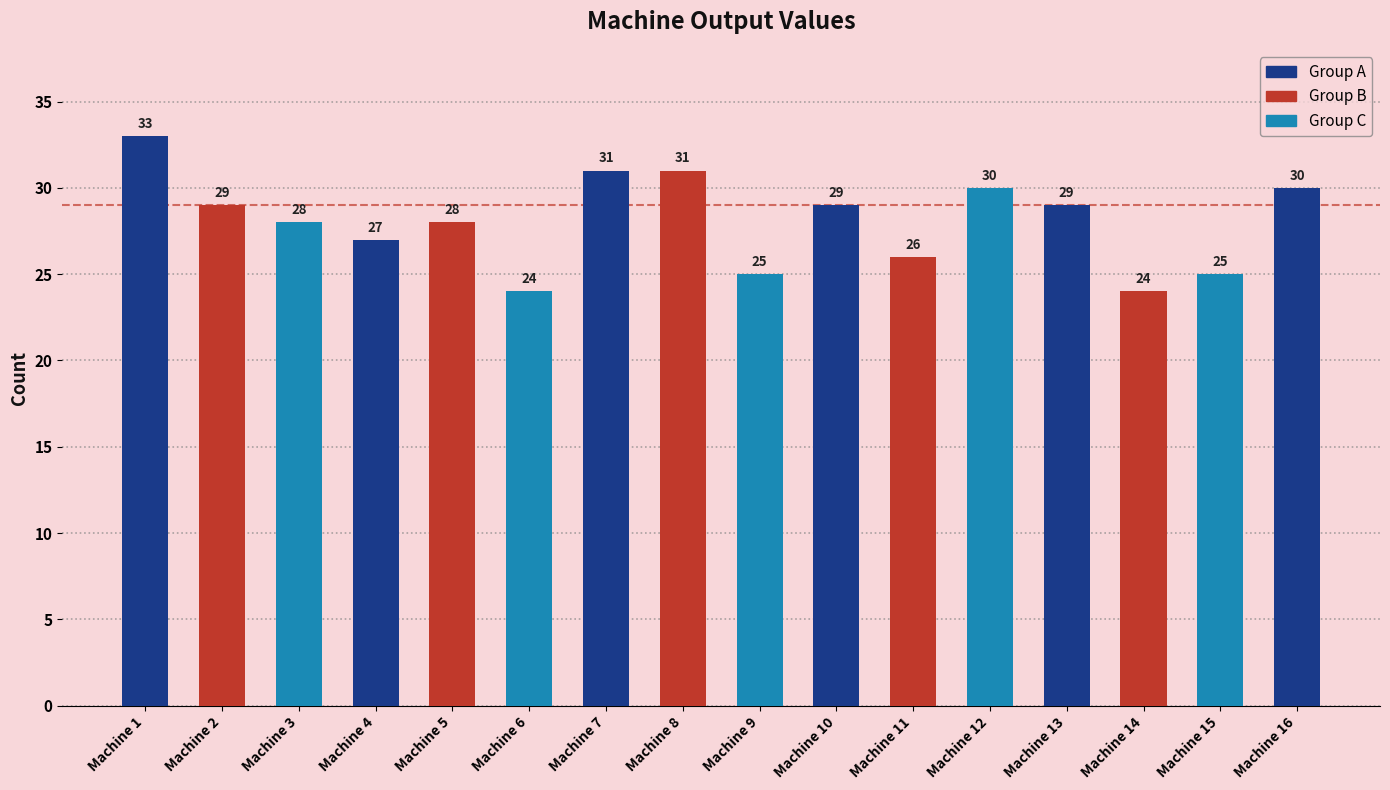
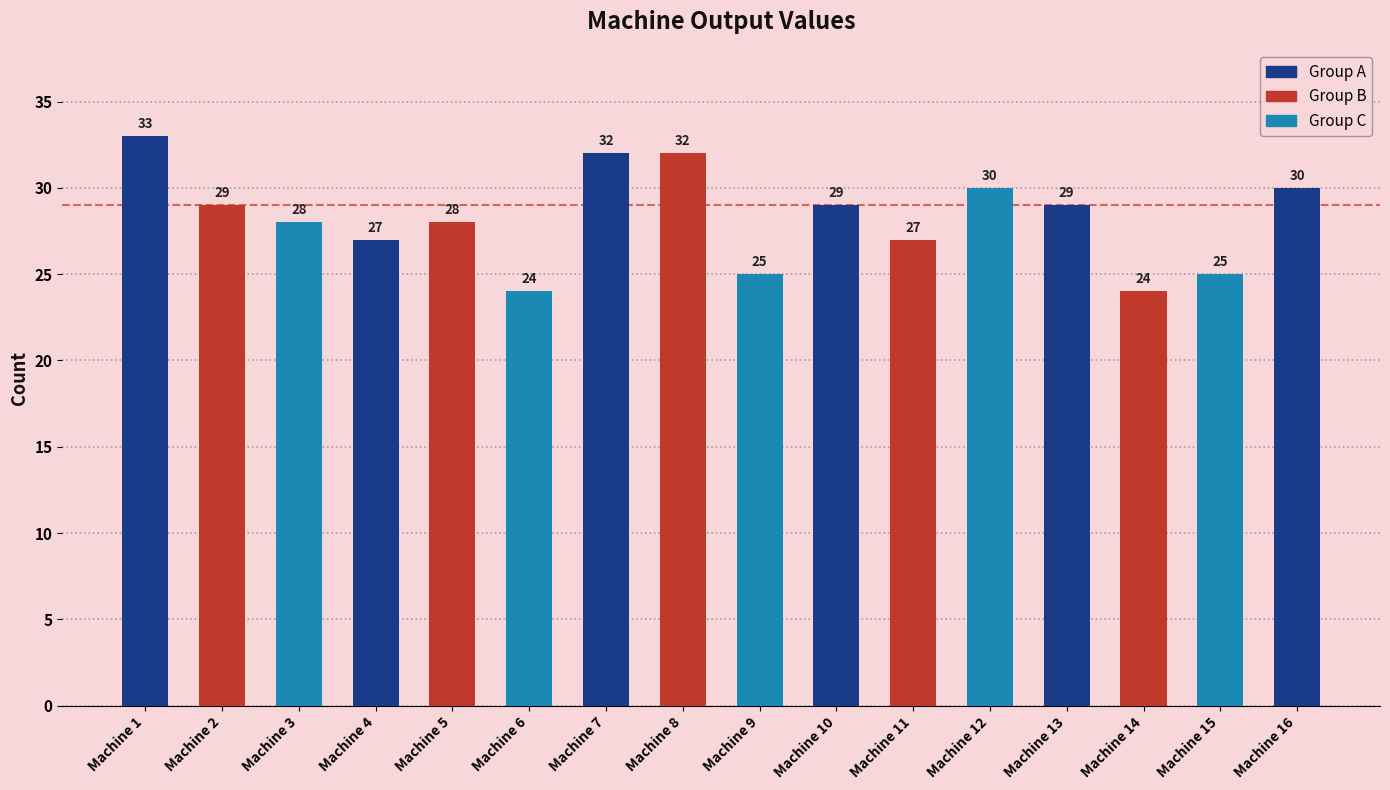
  {
    "Machine 1": 33,
    "Machine 2": 29,
    "Machine 3": 28,
    "Machine 4": 27,
    "Machine 5": 28,
    "Machine 6": 24,
-   "Machine 7": 31,
-   "Machine 8": 31,
+   "Machine 7": 32,
+   "Machine 8": 32,
    "Machine 9": 25,
    "Machine 10": 29,
-   "Machine 11": 26,
+   "Machine 11": 27,
    "Machine 12": 30,
    "Machine 13": 29,
    "Machine 14": 24,
    "Machine 15": 25,
    "Machine 16": 30
  }
